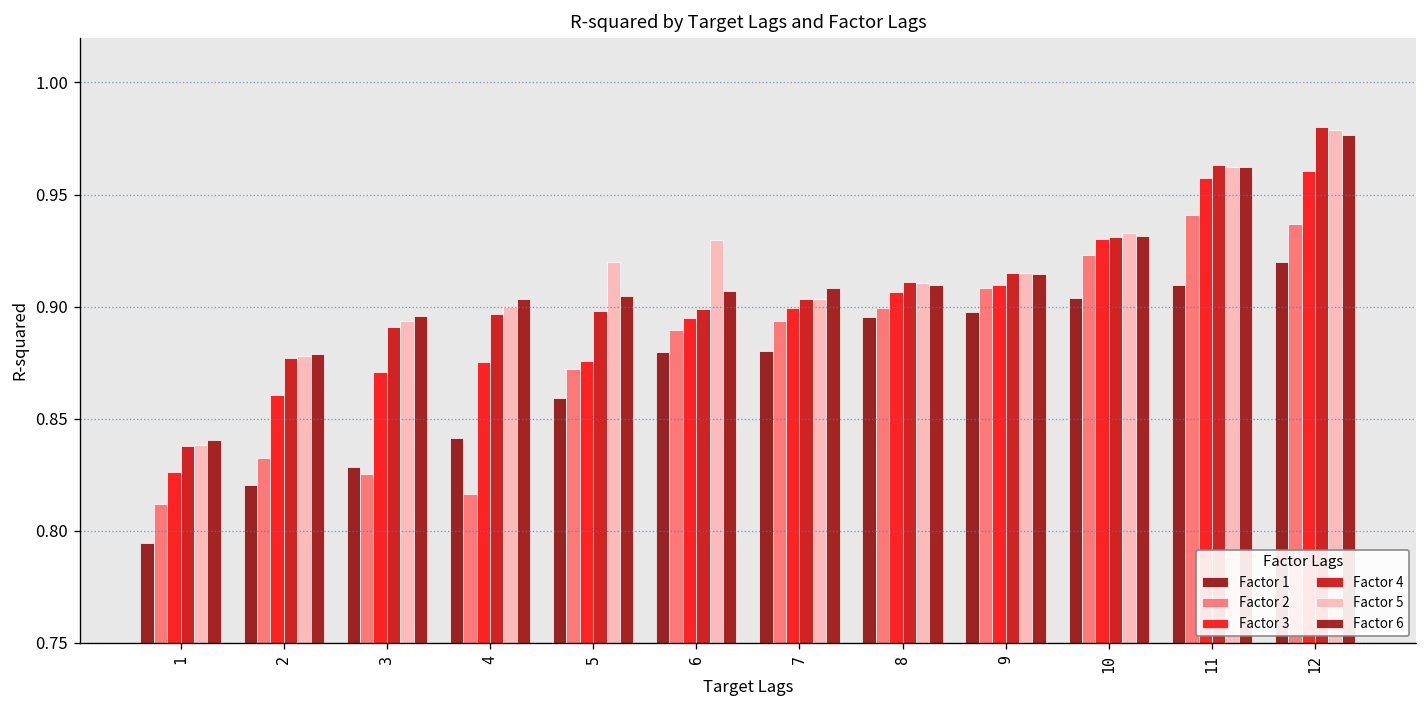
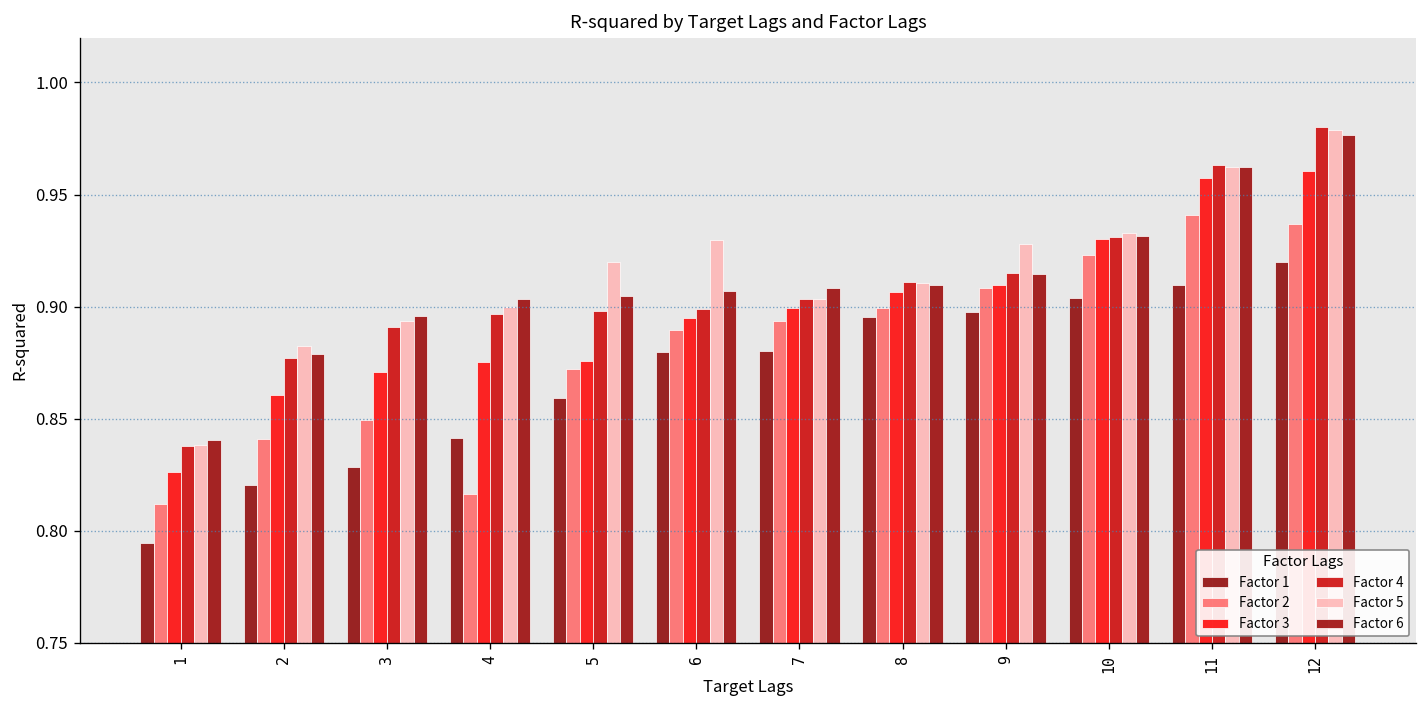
  {
    "Factor 2": {
      "1": 0.812,
-     "2": 0.832,
-     "3": 0.825,
+     "2": 0.841,
+     "3": 0.850,
      "4": 0.817,
      "5": 0.872,
      "6": 0.889,
      "7": 0.893,
      "8": 0.900,
      "9": 0.908,
      "10": 0.923,
      "11": 0.941,
      "12": 0.937
    },
    "Factor 5": {
      "1": 0.838,
-     "2": 0.878,
+     "2": 0.882,
      "3": 0.894,
      "4": 0.900,
      "5": 0.920,
      "6": 0.930,
      "7": 0.903,
      "8": 0.911,
-     "9": 0.915,
+     "9": 0.928,
      "10": 0.933,
      "11": 0.962,
      "12": 0.979
    }
  }
